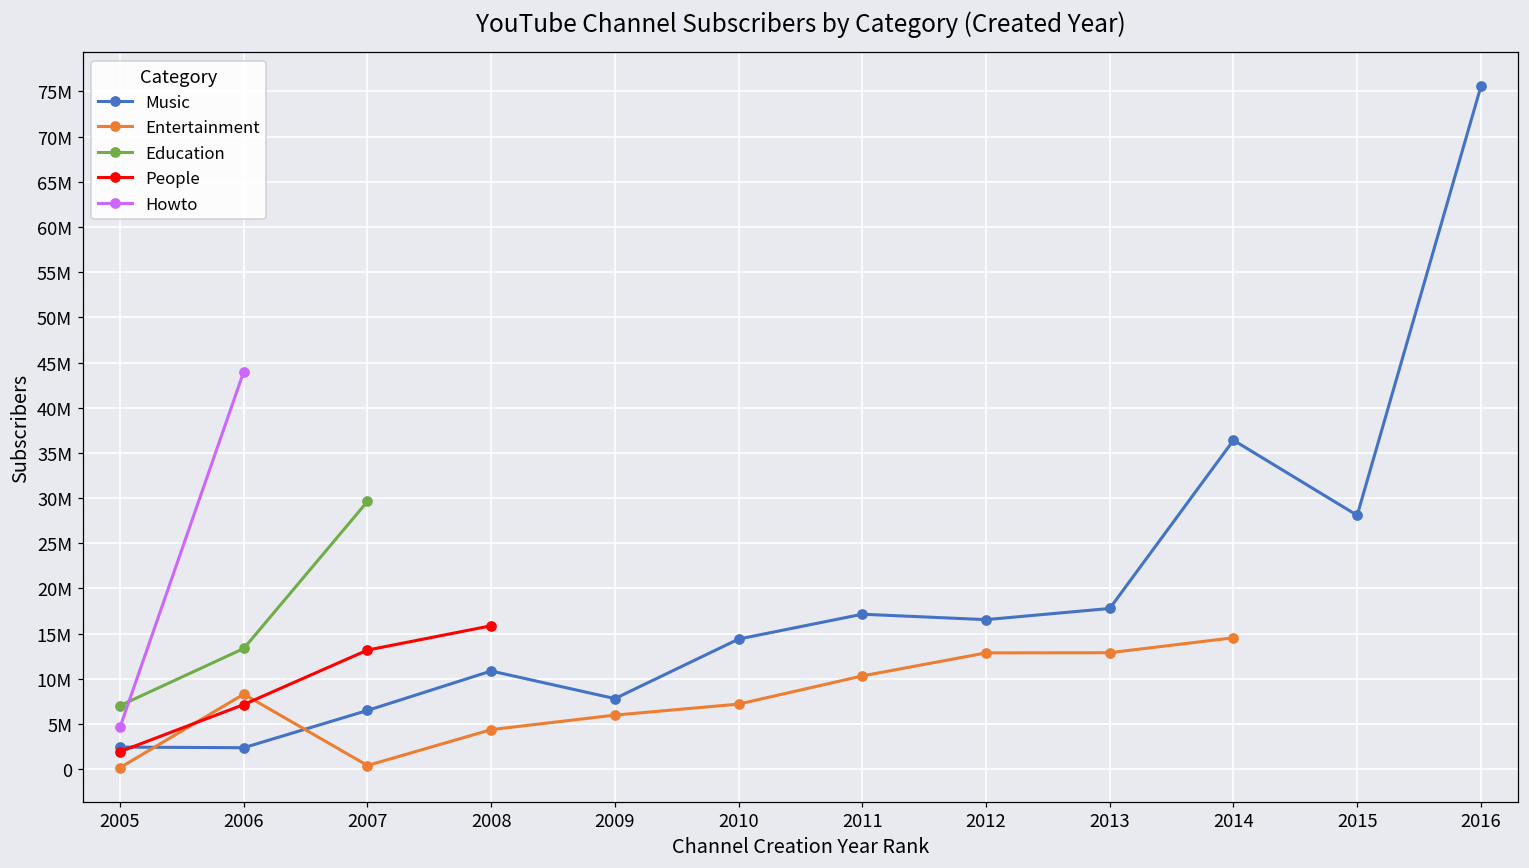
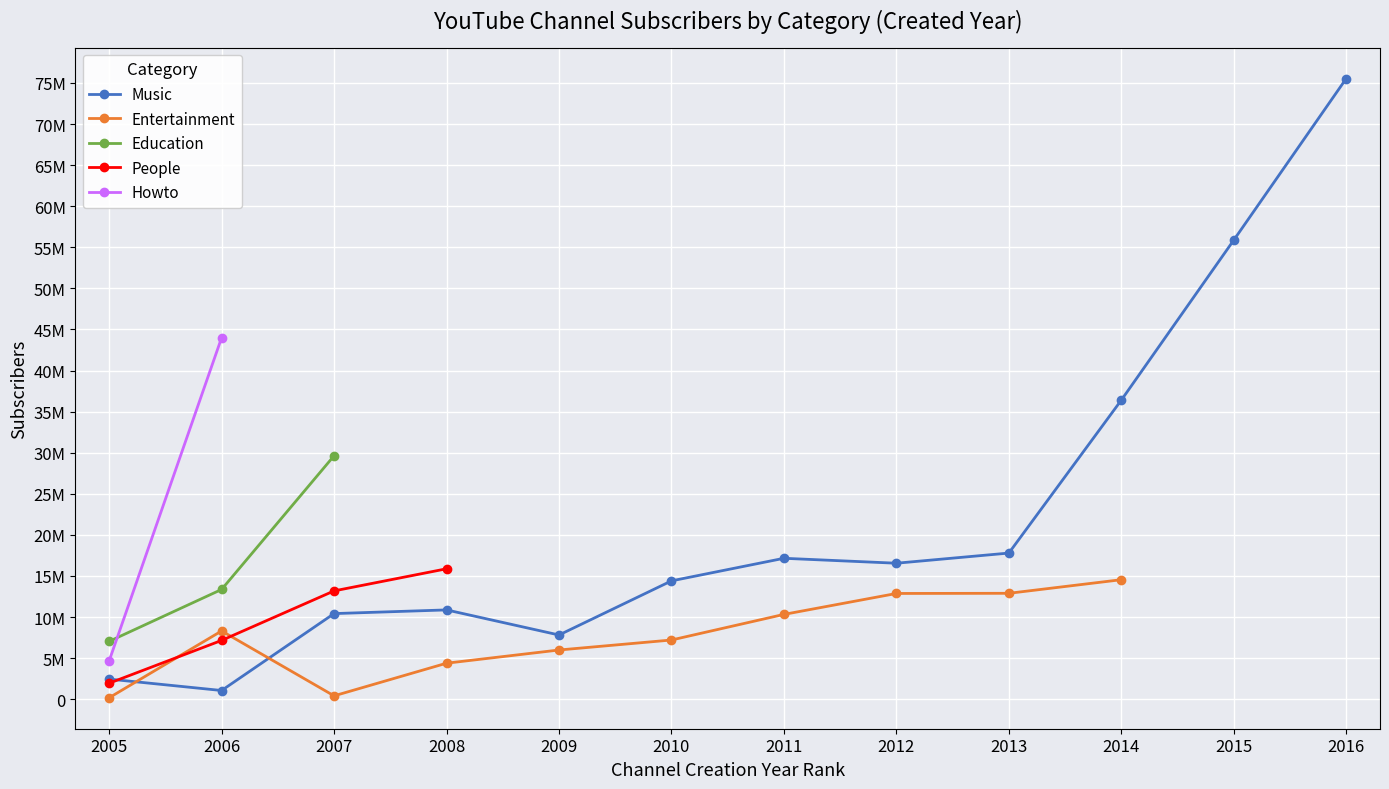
  {
    "Music": {
      "2005": 2000000,
-     "2006": 2000000,
-     "2007": 7000000,
+     "2006": 1000000,
+     "2007": 10000000,
      "2008": 11000000,
      "2009": 8000000,
      "2010": 14000000,
      "2011": 17000000,
      "2012": 17000000,
      "2013": 18000000,
      "2014": 36000000,
-     "2015": 28000000,
+     "2015": 56000000,
      "2016": 76000000
    },
    "Entertainment": {
      "2005": 0,
      "2006": 8000000,
      "2007": 0,
      "2008": 4000000,
      "2009": 6000000,
      "2010": 7000000,
      "2011": 10000000,
      "2012": 13000000,
      "2013": 13000000,
      "2014": 15000000
    },
    "Education": {
      "2005": 7000000,
      "2006": 13000000,
      "2007": 30000000
    },
    "People": {
      "2005": 2000000,
      "2006": 7000000,
      "2007": 13000000,
      "2008": 16000000
    },
    "Howto": {
      "2005": 5000000,
      "2006": 44000000
    }
  }
